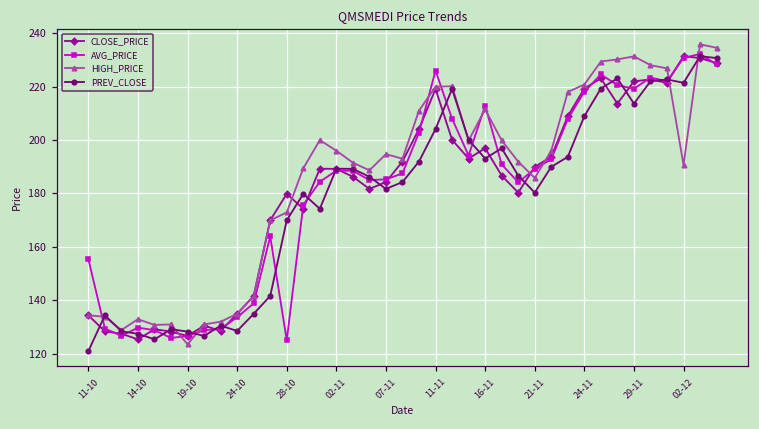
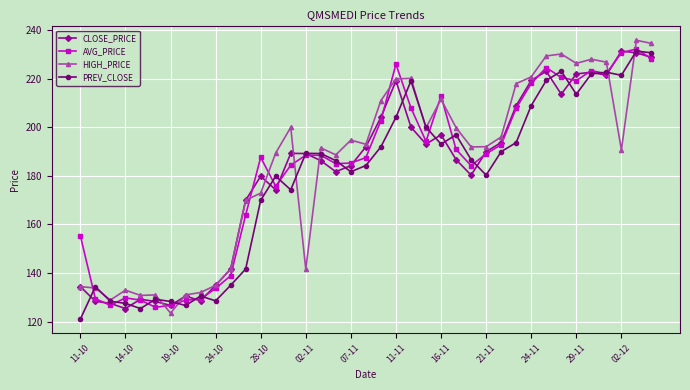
  {
    "AVG_PRICE": {
      "11-10": 155,
      "14-10": 130,
      "24-10": 134,
-     "28-10": 125,
+     "28-10": 188,
      "11-11": 226,
      "16-11": 213,
      "24-11": 218,
      "29-11": 219
    },
    "HIGH_PRICE": {
      "14-10": 133,
      "19-10": 124,
      "28-10": 173,
-     "02-11": 196,
+     "02-11": 142,
      "07-11": 195,
      "16-11": 212,
-     "21-11": 186,
+     "21-11": 192,
      "24-11": 221,
-     "29-11": 231,
+     "29-11": 226,
      "02-12": 191
    }
  }
